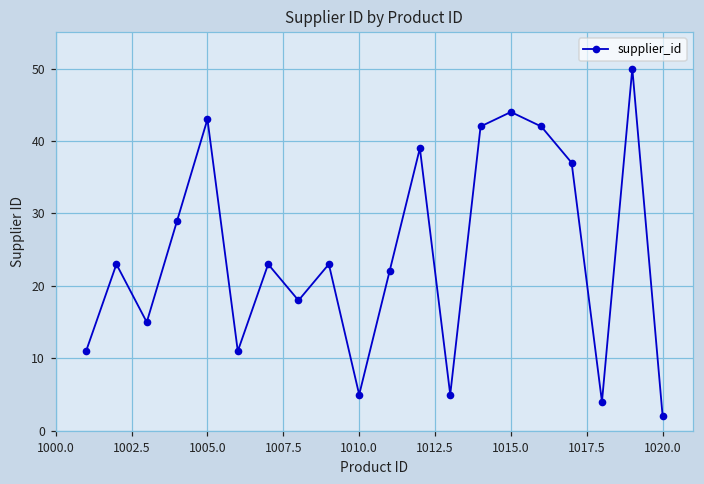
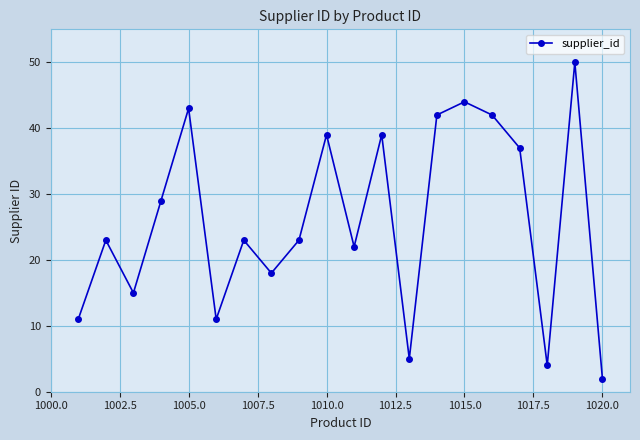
  {
    "1005.0": 43,
-   "1010.0": 5,
+   "1010.0": 39,
    "1015.0": 44,
    "1020.0": 2
  }
